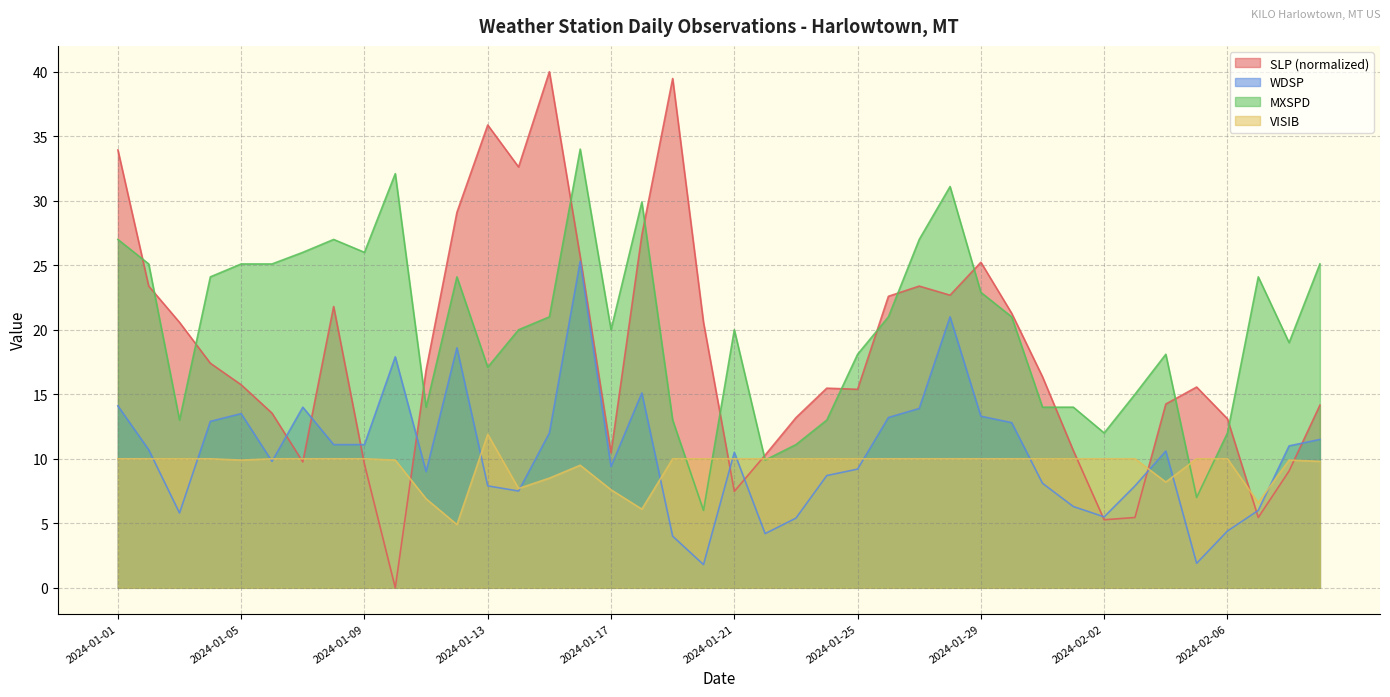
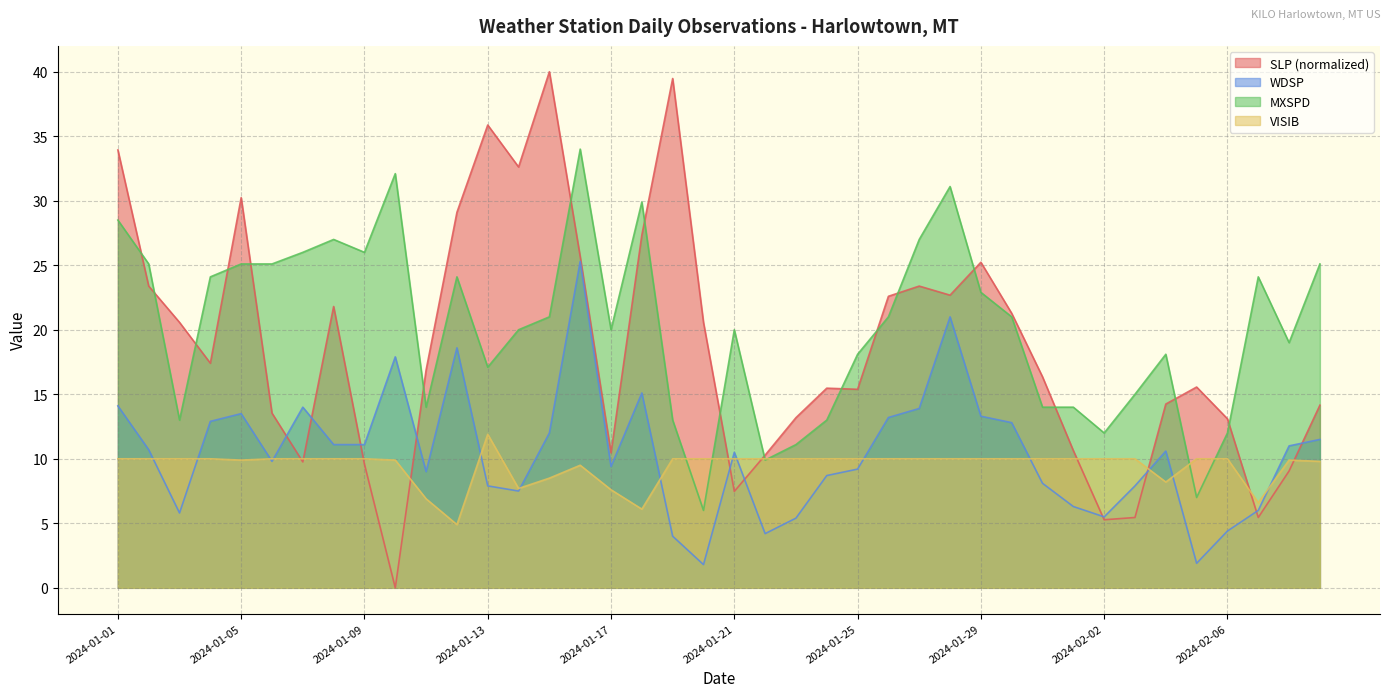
  {
    "SLP (normalized)": {
      "2024-01-01": 33.9,
-     "2024-01-05": 15.7,
+     "2024-01-05": 30.2,
      "2024-01-09": 9.6,
      "2024-01-13": 35.9,
      "2024-01-17": 10.5,
      "2024-01-21": 7.5,
      "2024-01-25": 15.4,
      "2024-01-29": 25.2,
      "2024-02-02": 5.3,
      "2024-02-06": 13.1
    },
    "WDSP": {
      "2024-01-01": 14.1,
      "2024-01-05": 13.5,
      "2024-01-09": 11.1,
      "2024-01-13": 7.9,
      "2024-01-17": 9.4,
      "2024-01-21": 10.5,
      "2024-01-25": 9.2,
      "2024-01-29": 13.3,
      "2024-02-02": 5.5,
      "2024-02-06": 4.4
    },
    "MXSPD": {
-     "2024-01-01": 27.0,
+     "2024-01-01": 28.5,
      "2024-01-05": 25.1,
      "2024-01-09": 26.0,
      "2024-01-13": 17.1,
      "2024-01-17": 20.0,
      "2024-01-21": 20.0,
      "2024-01-25": 18.1,
      "2024-01-29": 22.9,
      "2024-02-02": 12.0,
      "2024-02-06": 12.0
    },
    "VISIB": {
      "2024-01-01": 10.0,
      "2024-01-05": 9.9,
      "2024-01-09": 10.0,
      "2024-01-13": 11.9,
      "2024-01-17": 7.6,
      "2024-01-21": 10.0,
      "2024-01-25": 10.0,
      "2024-01-29": 10.0,
      "2024-02-02": 10.0,
      "2024-02-06": 10.0
    }
  }
